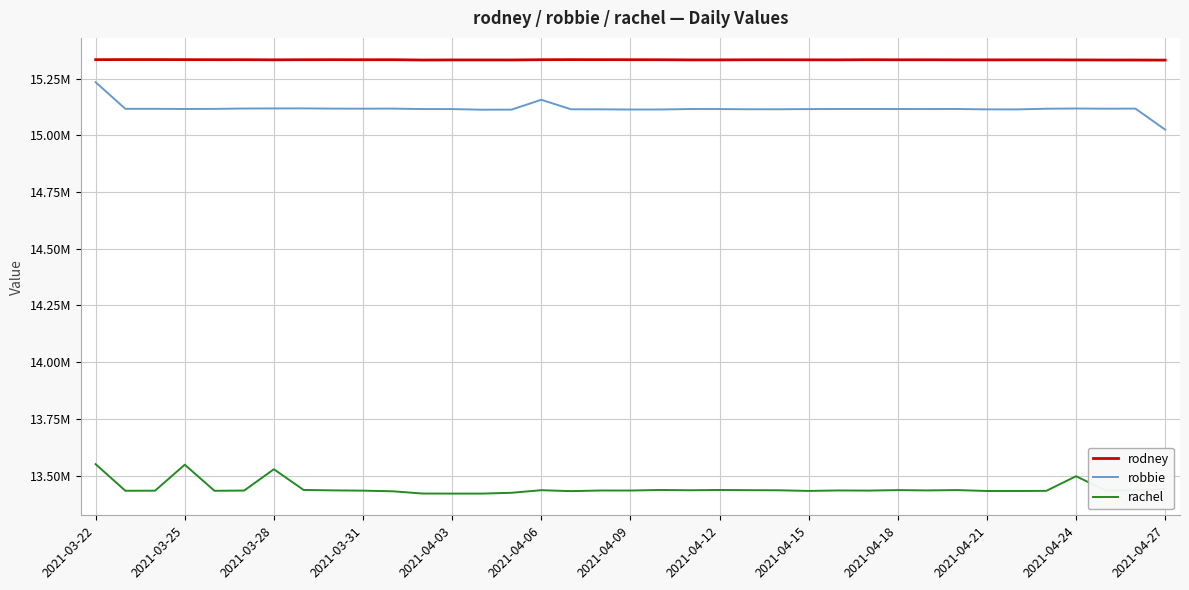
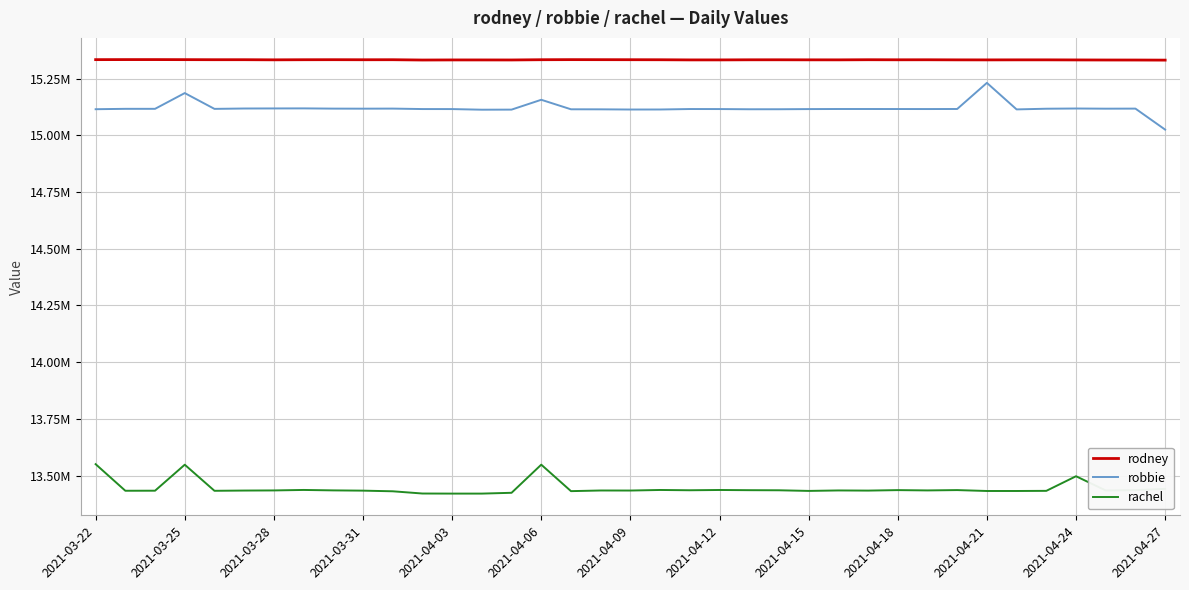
  {
    "rodney": {
      "2021-03-22": 15330000,
      "2021-03-25": 15330000,
      "2021-03-28": 15330000,
      "2021-03-31": 15330000,
      "2021-04-03": 15330000,
      "2021-04-06": 15330000,
      "2021-04-09": 15330000,
      "2021-04-12": 15330000,
      "2021-04-15": 15330000,
      "2021-04-18": 15330000,
      "2021-04-21": 15330000,
      "2021-04-24": 15330000,
      "2021-04-27": 15330000
    },
    "robbie": {
-     "2021-03-22": 15230000,
-     "2021-03-25": 15120000,
+     "2021-03-22": 15120000,
+     "2021-03-25": 15190000,
      "2021-03-28": 15120000,
      "2021-03-31": 15120000,
      "2021-04-03": 15120000,
      "2021-04-06": 15160000,
      "2021-04-09": 15110000,
      "2021-04-12": 15120000,
      "2021-04-15": 15120000,
      "2021-04-18": 15120000,
-     "2021-04-21": 15110000,
+     "2021-04-21": 15230000,
      "2021-04-24": 15120000,
      "2021-04-27": 15030000
    },
    "rachel": {
      "2021-03-22": 13550000,
      "2021-03-25": 13550000,
-     "2021-03-28": 13530000,
+     "2021-03-28": 13430000,
      "2021-03-31": 13430000,
      "2021-04-03": 13420000,
-     "2021-04-06": 13440000,
+     "2021-04-06": 13550000,
      "2021-04-09": 13430000,
      "2021-04-12": 13440000,
      "2021-04-15": 13430000,
      "2021-04-18": 13440000,
      "2021-04-21": 13430000,
      "2021-04-24": 13500000
    }
  }
